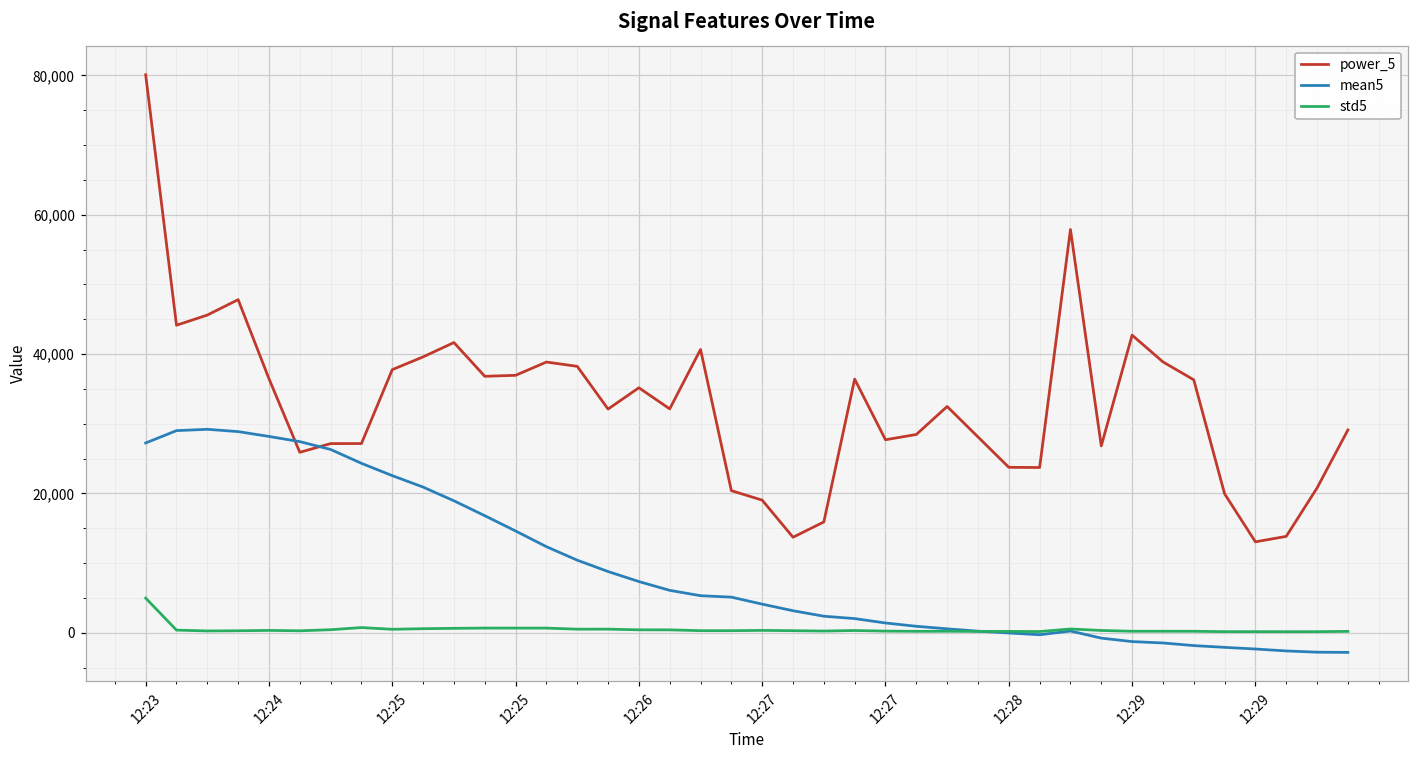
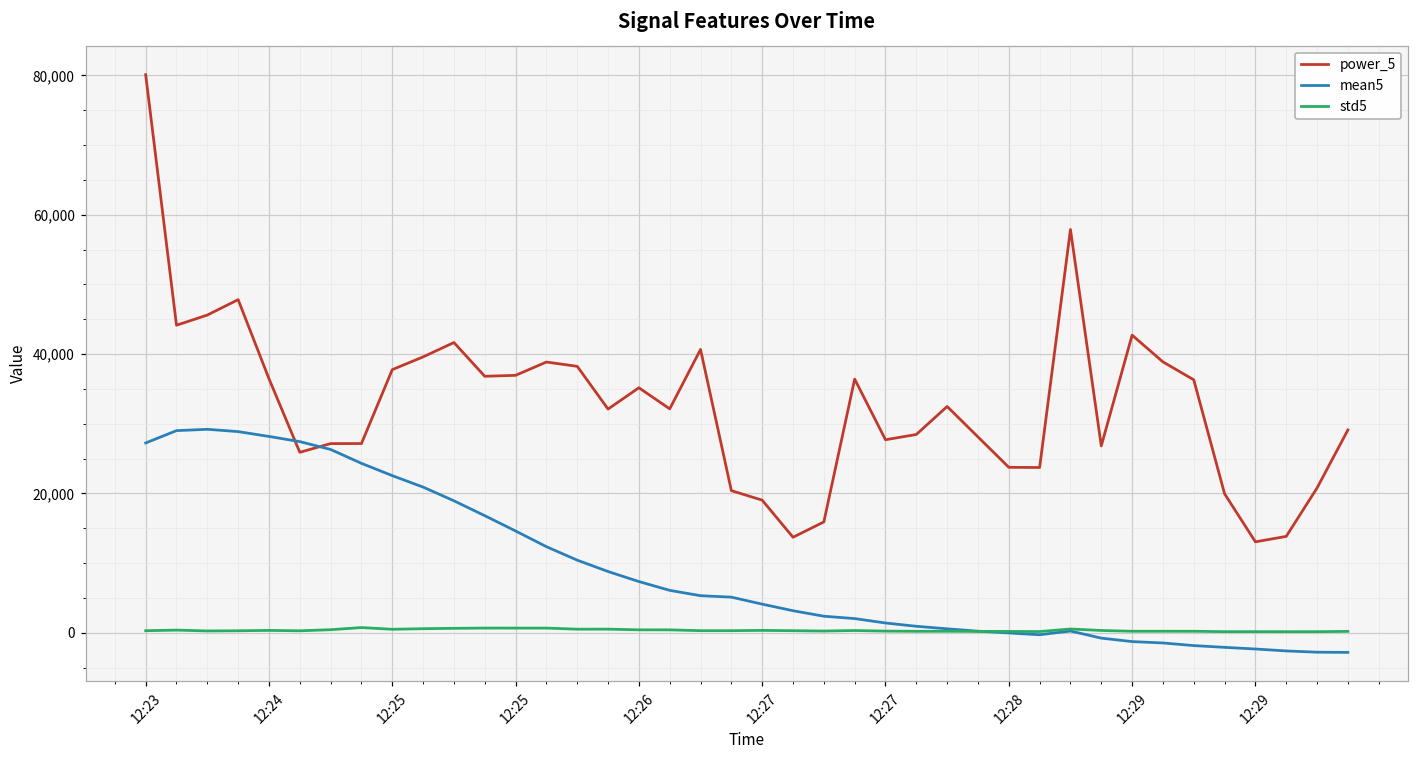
  {
    "power_5": {
      "12:23": "80,000"
    },
    "mean5": {
      "12:23": "27,000"
    },
    "std5": {
-     "12:23": "5,000"
+     "12:23": "0"
    }
  }
